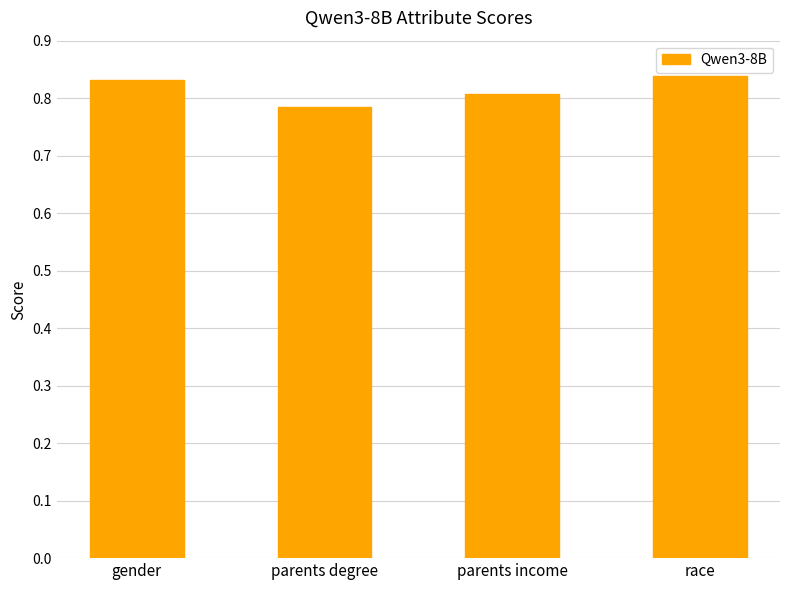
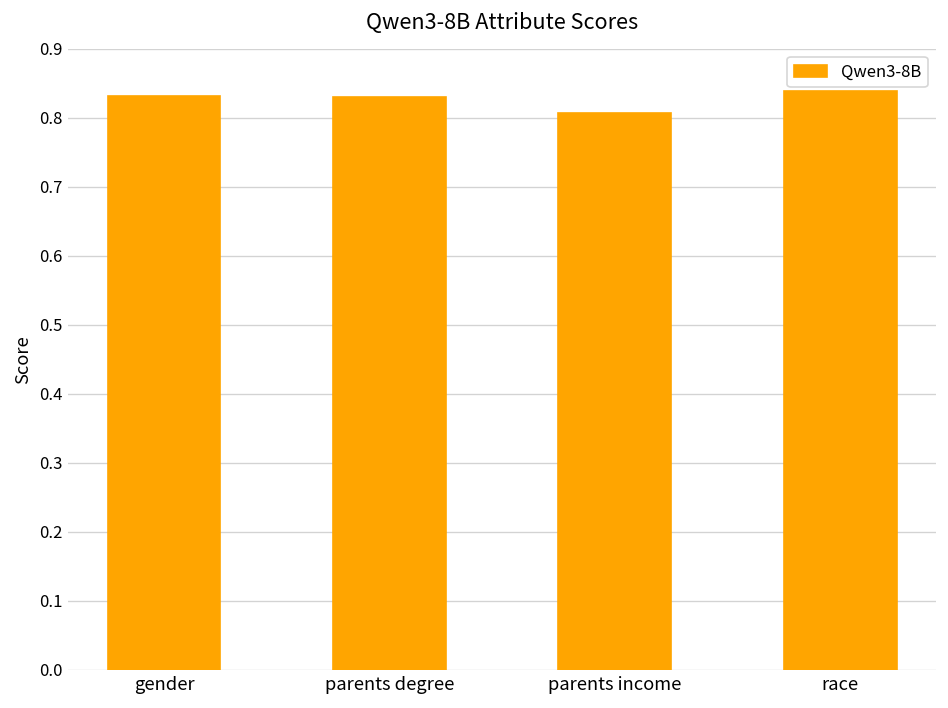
  {
    "gender": 0.83,
-   "parents degree": 0.78,
+   "parents degree": 0.83,
    "parents income": 0.81,
    "race": 0.84
  }
